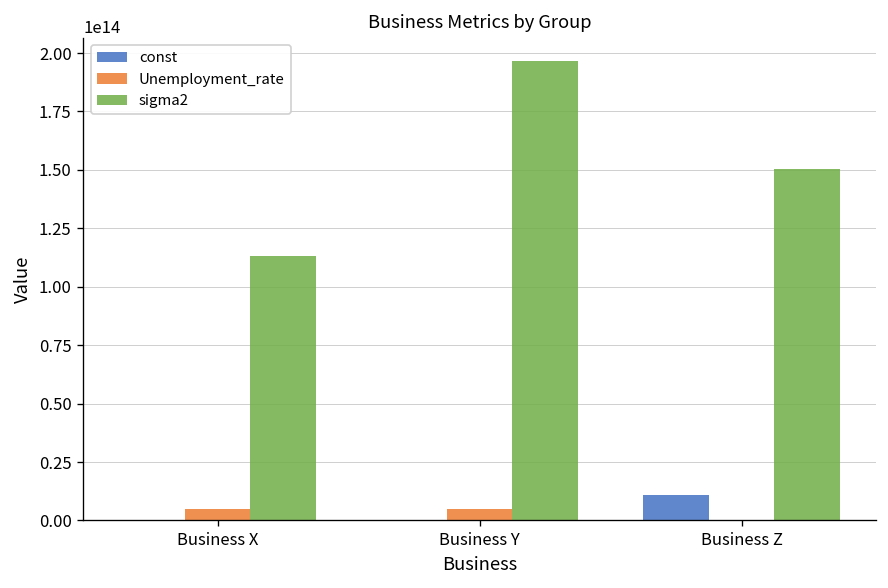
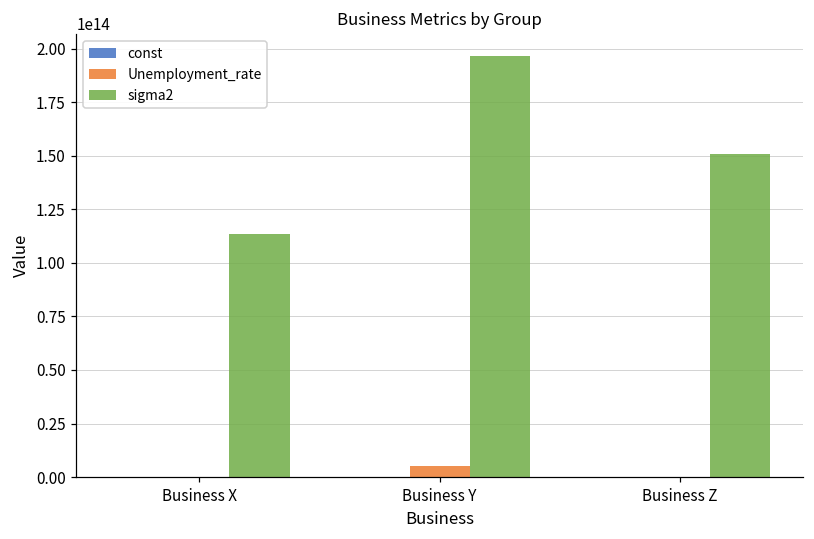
  {
    "const": {
-     "Business Z": 11000000000000
+     "Business Z": 0
    },
    "Unemployment_rate": {
-     "Business X": 5000000000000,
+     "Business X": 0,
      "Business Y": 5000000000000
    },
    "sigma2": {
      "Business X": 113000000000000,
      "Business Y": 197000000000000,
      "Business Z": 151000000000000
    }
  }
